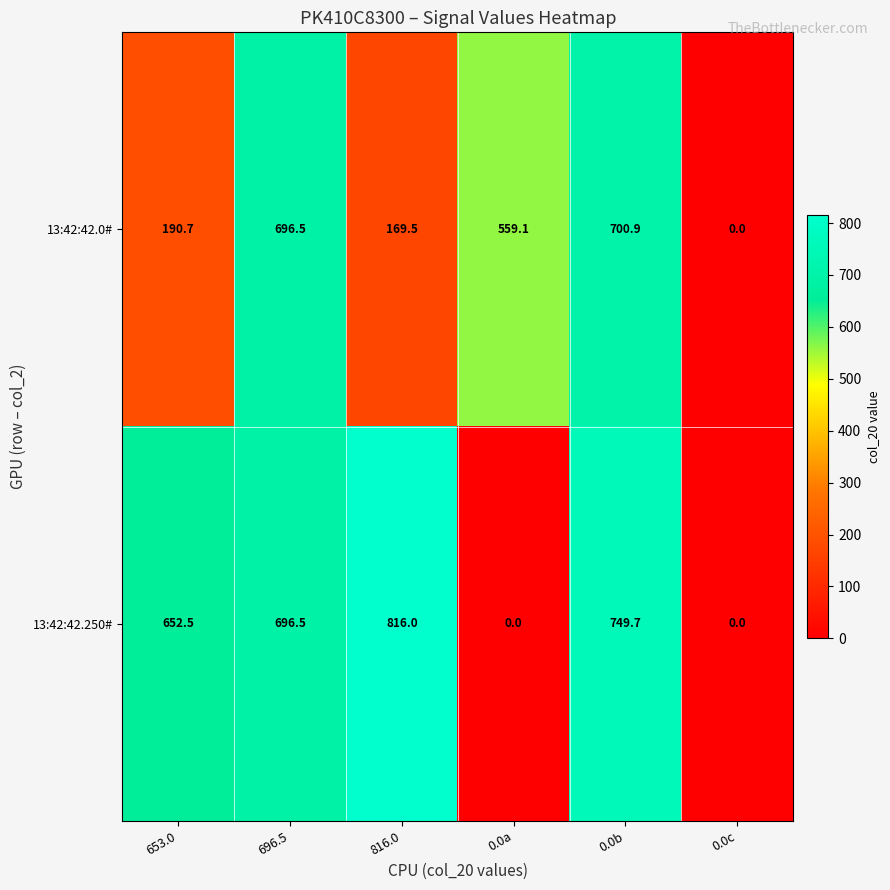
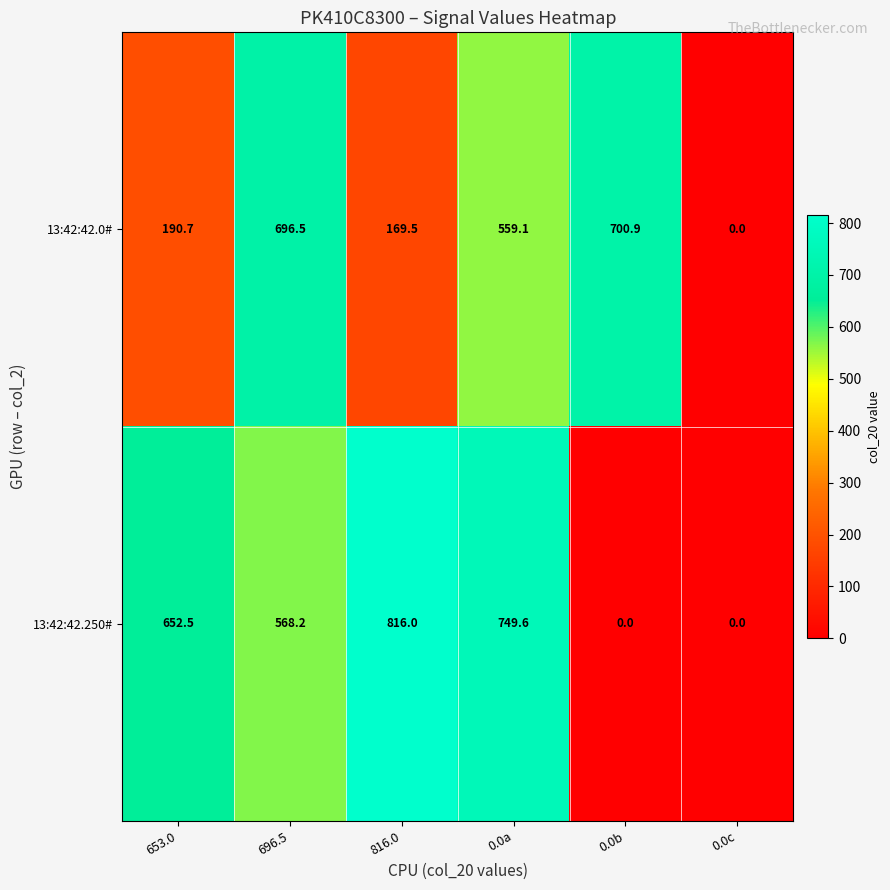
  {
    "13:42:42.0#": {
      "653.0": 190.7,
      "696.5": 696.5,
      "816.0": 169.5,
      "0.0a": 559.1,
      "0.0b": 700.9,
      "0.0c": 0.0
    },
    "13:42:42.250#": {
      "653.0": 652.5,
-     "696.5": 696.5,
+     "696.5": 568.2,
      "816.0": 816.0,
-     "0.0a": 0.0,
-     "0.0b": 749.7,
+     "0.0a": 749.6,
+     "0.0b": 0.0,
      "0.0c": 0.0
    }
  }
